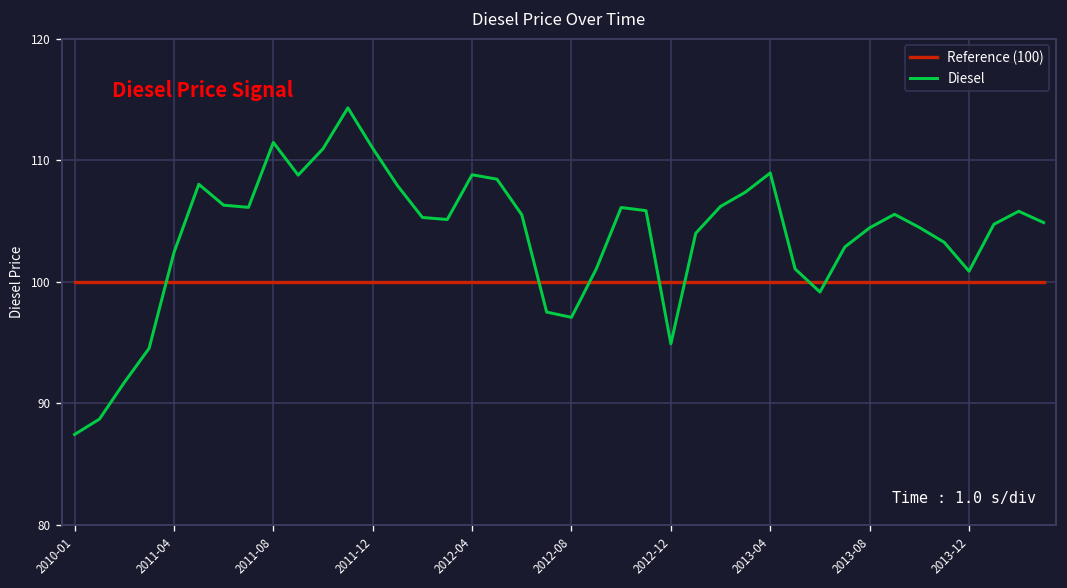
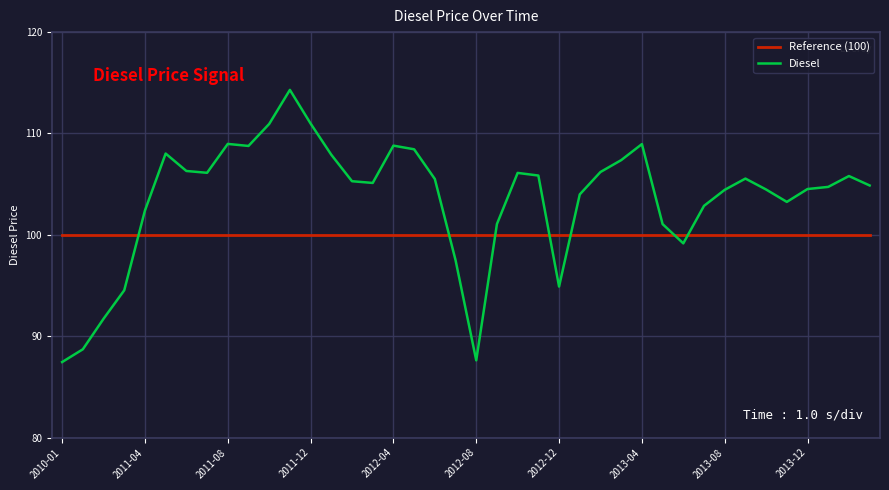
  {
    "Reference (100)": {
      "2010-01": 100.0,
      "2011-04": 100.0,
      "2011-08": 100.0,
      "2011-12": 100.0,
      "2012-04": 100.0,
      "2012-08": 100.0,
      "2012-12": 100.0,
      "2013-04": 100.0,
      "2013-08": 100.0,
      "2013-12": 100.0
    },
    "Diesel": {
      "2010-01": 87.5,
      "2011-04": 102.4,
-     "2011-08": 111.5,
+     "2011-08": 109.0,
      "2011-12": 111.0,
      "2012-04": 108.8,
-     "2012-08": 97.1,
+     "2012-08": 87.6,
      "2012-12": 94.9,
      "2013-04": 109.0,
      "2013-08": 104.4,
-     "2013-12": 100.9
+     "2013-12": 104.5
    }
  }
